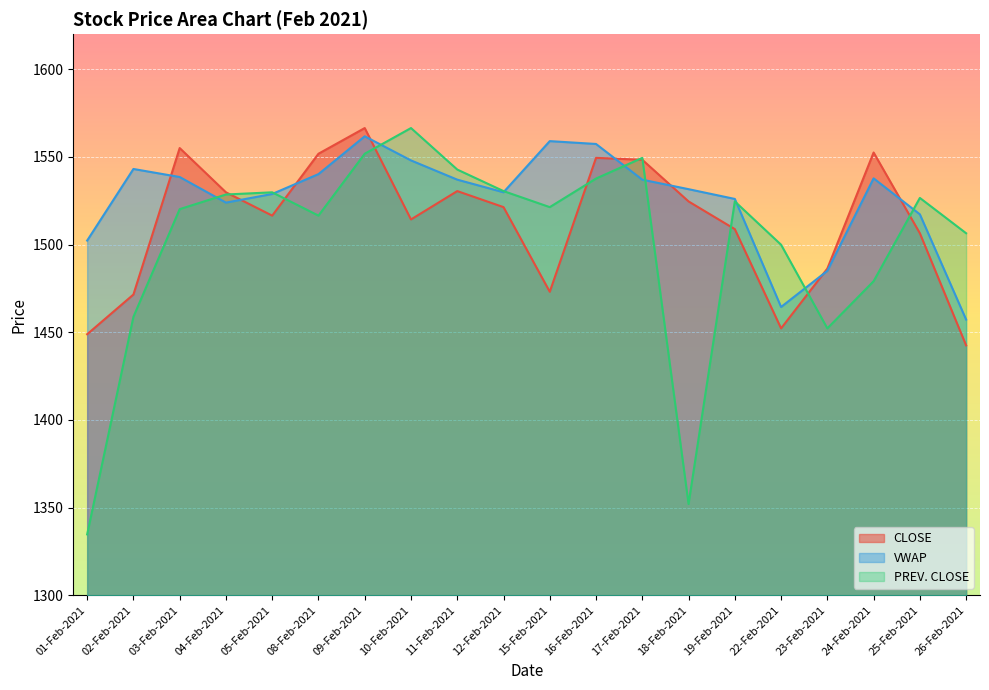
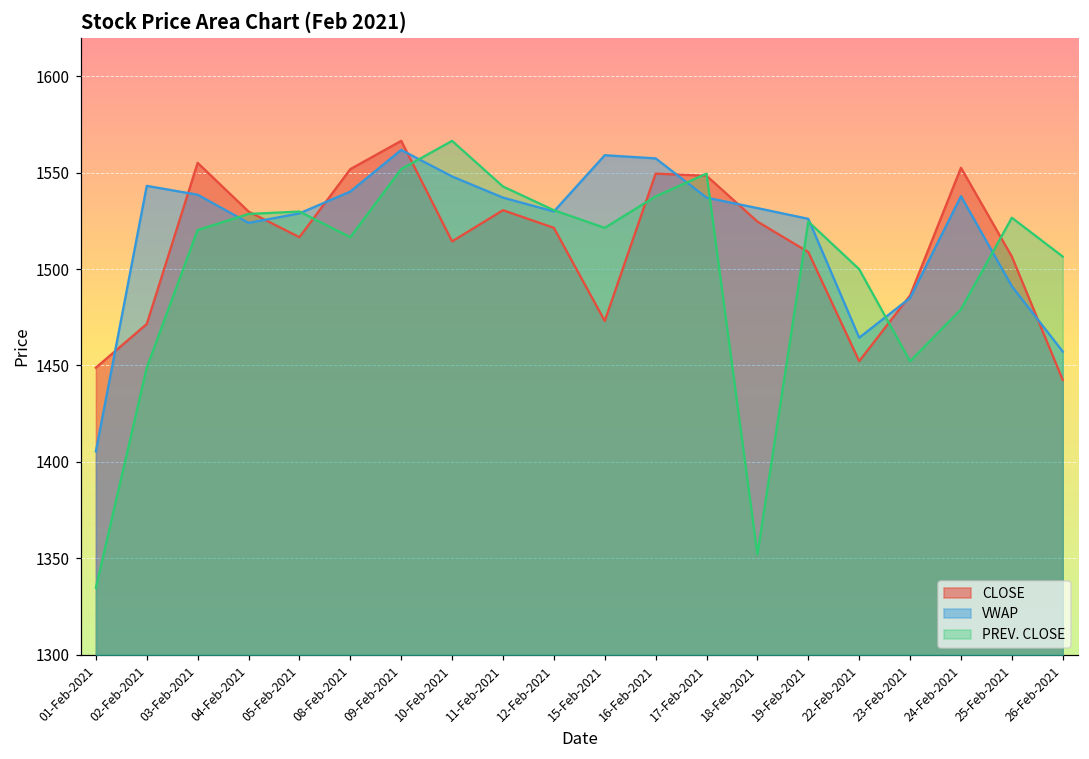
  {
    "CLOSE": {
      "01-Feb-2021": 1449,
      "02-Feb-2021": 1472,
      "03-Feb-2021": 1555,
      "05-Feb-2021": 1517,
      "08-Feb-2021": 1552,
      "09-Feb-2021": 1566,
      "10-Feb-2021": 1514,
      "11-Feb-2021": 1531,
      "12-Feb-2021": 1521,
      "15-Feb-2021": 1473,
      "16-Feb-2021": 1549,
      "18-Feb-2021": 1525,
      "19-Feb-2021": 1509,
      "22-Feb-2021": 1452,
      "24-Feb-2021": 1553,
      "25-Feb-2021": 1506,
      "26-Feb-2021": 1443
    },
    "VWAP": {
-     "01-Feb-2021": 1502,
+     "01-Feb-2021": 1405,
      "02-Feb-2021": 1543,
      "03-Feb-2021": 1539,
      "04-Feb-2021": 1524,
      "08-Feb-2021": 1540,
      "09-Feb-2021": 1562,
      "10-Feb-2021": 1548,
      "11-Feb-2021": 1537,
      "15-Feb-2021": 1559,
      "16-Feb-2021": 1557,
      "17-Feb-2021": 1537,
      "18-Feb-2021": 1532,
      "22-Feb-2021": 1464,
      "24-Feb-2021": 1538,
-     "25-Feb-2021": 1517,
+     "25-Feb-2021": 1491,
      "26-Feb-2021": 1457
    },
    "PREV. CLOSE": {
      "01-Feb-2021": 1335,
-     "02-Feb-2021": 1459,
+     "02-Feb-2021": 1449,
      "03-Feb-2021": 1520,
      "08-Feb-2021": 1517,
      "09-Feb-2021": 1552,
      "10-Feb-2021": 1566,
      "11-Feb-2021": 1543,
      "15-Feb-2021": 1521,
      "16-Feb-2021": 1538,
      "18-Feb-2021": 1352,
      "22-Feb-2021": 1500,
      "23-Feb-2021": 1452,
      "24-Feb-2021": 1479,
      "25-Feb-2021": 1527,
      "26-Feb-2021": 1506
    }
  }
